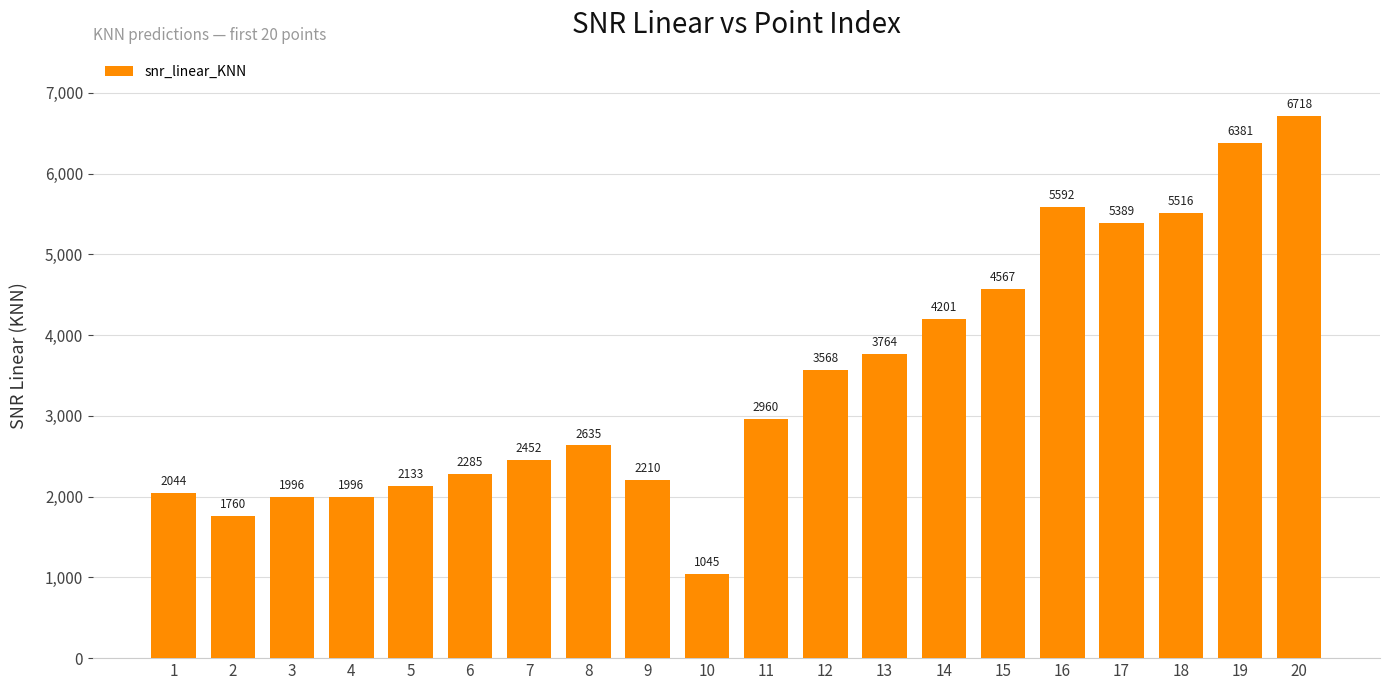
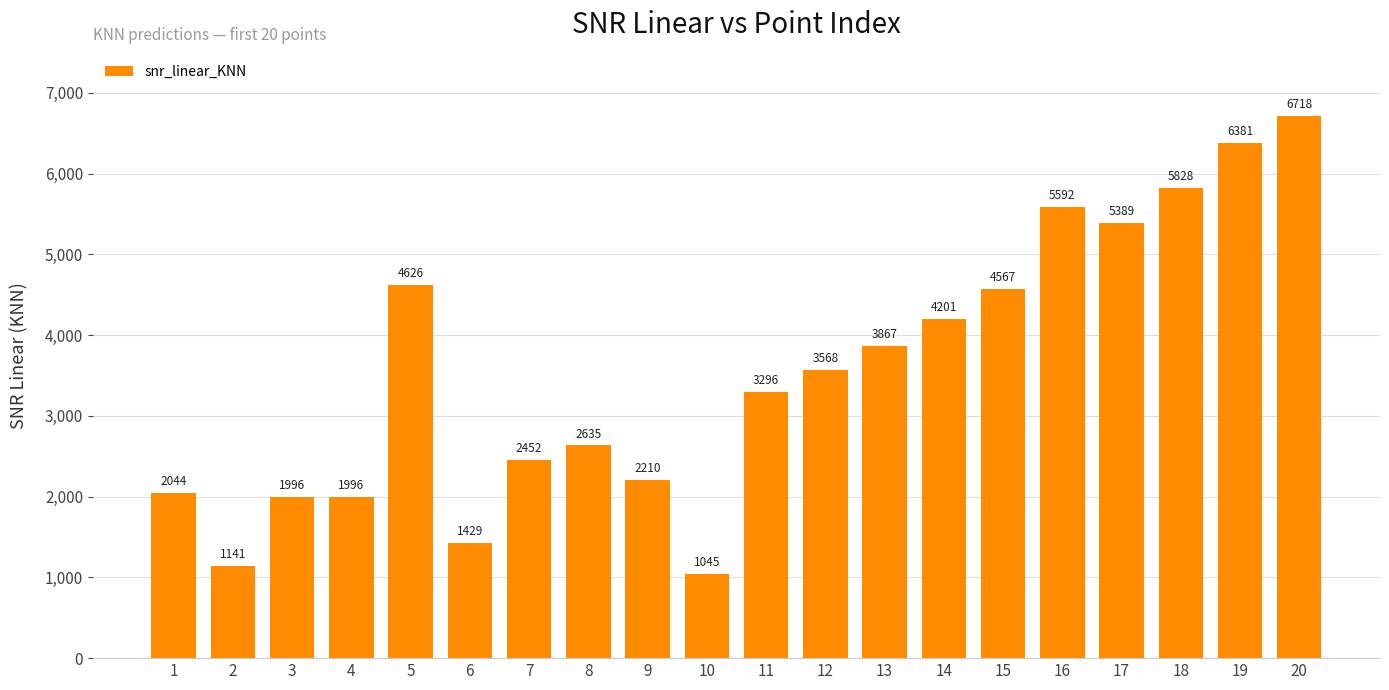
  {
    "1": 2044,
-   "2": 1760,
+   "2": 1141,
    "3": 1996,
    "4": 1996,
-   "5": 2133,
-   "6": 2285,
+   "5": 4626,
+   "6": 1429,
    "7": 2452,
    "8": 2635,
    "9": 2210,
    "10": 1045,
-   "11": 2960,
+   "11": 3296,
    "12": 3568,
-   "13": 3764,
+   "13": 3867,
    "14": 4201,
    "15": 4567,
    "16": 5592,
    "17": 5389,
-   "18": 5516,
+   "18": 5828,
    "19": 6381,
    "20": 6718
  }
